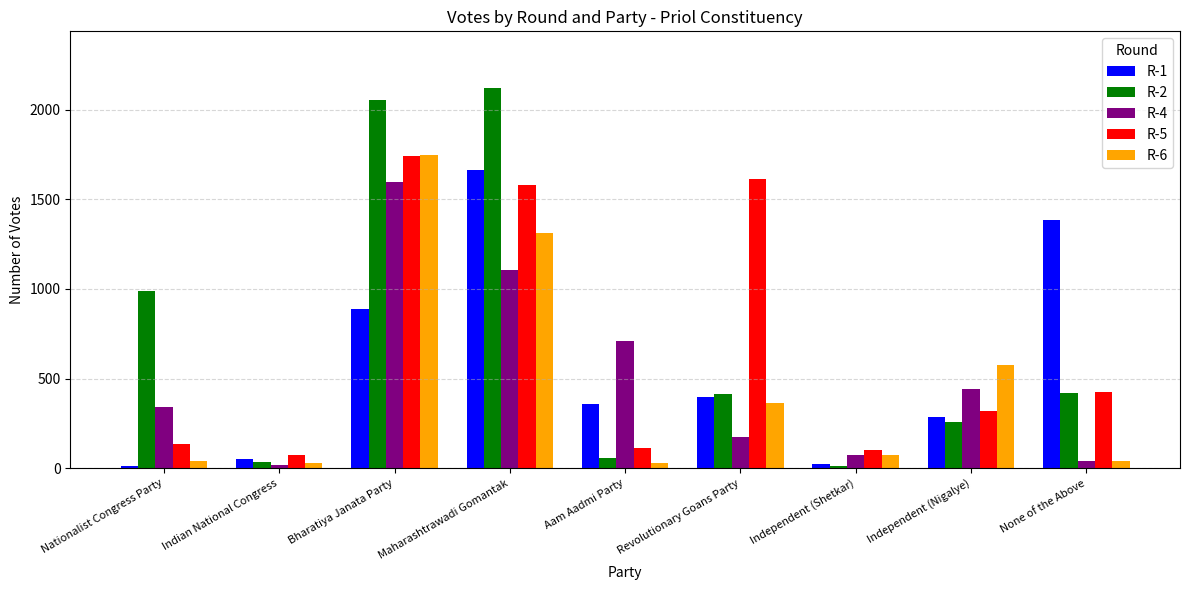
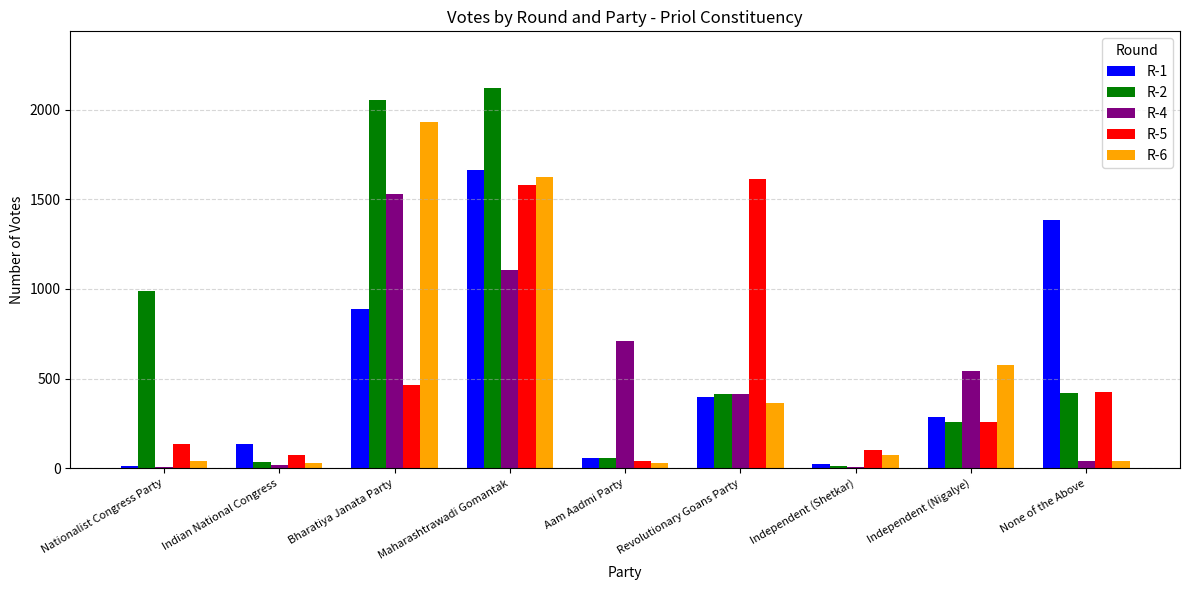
  {
    "R-1": {
-     "Indian National Congress": 50,
+     "Indian National Congress": 130,
      "Bharatiya Janata Party": 890,
      "Maharashtrawadi Gomantak": 1670,
-     "Aam Aadmi Party": 360,
+     "Aam Aadmi Party": 60,
      "Revolutionary Goans Party": 400,
      "Independent (Shetkar)": 30,
      "Independent (Nigalye)": 290,
      "None of the Above": 1390
    },
    "R-2": {
      "Nationalist Congress Party": 990,
      "Indian National Congress": 40,
      "Bharatiya Janata Party": 2050,
      "Maharashtrawadi Gomantak": 2120,
      "Aam Aadmi Party": 60,
      "Revolutionary Goans Party": 410,
      "Independent (Nigalye)": 260,
      "None of the Above": 420
    },
    "R-4": {
-     "Nationalist Congress Party": 340,
+     "Nationalist Congress Party": 10,
      "Indian National Congress": 20,
-     "Bharatiya Janata Party": 1600,
+     "Bharatiya Janata Party": 1530,
      "Maharashtrawadi Gomantak": 1110,
      "Aam Aadmi Party": 710,
-     "Revolutionary Goans Party": 180,
-     "Independent (Shetkar)": 70,
-     "Independent (Nigalye)": 440,
+     "Revolutionary Goans Party": 410,
+     "Independent (Shetkar)": 10,
+     "Independent (Nigalye)": 540,
      "None of the Above": 40
    },
    "R-5": {
      "Nationalist Congress Party": 130,
      "Indian National Congress": 80,
-     "Bharatiya Janata Party": 1740,
+     "Bharatiya Janata Party": 460,
      "Maharashtrawadi Gomantak": 1580,
-     "Aam Aadmi Party": 120,
+     "Aam Aadmi Party": 40,
      "Revolutionary Goans Party": 1610,
      "Independent (Shetkar)": 100,
-     "Independent (Nigalye)": 320,
+     "Independent (Nigalye)": 260,
      "None of the Above": 420
    },
    "R-6": {
      "Nationalist Congress Party": 40,
      "Indian National Congress": 30,
-     "Bharatiya Janata Party": 1750,
-     "Maharashtrawadi Gomantak": 1310,
+     "Bharatiya Janata Party": 1930,
+     "Maharashtrawadi Gomantak": 1630,
      "Aam Aadmi Party": 30,
      "Revolutionary Goans Party": 370,
      "Independent (Shetkar)": 80,
      "Independent (Nigalye)": 570,
      "None of the Above": 40
    }
  }
